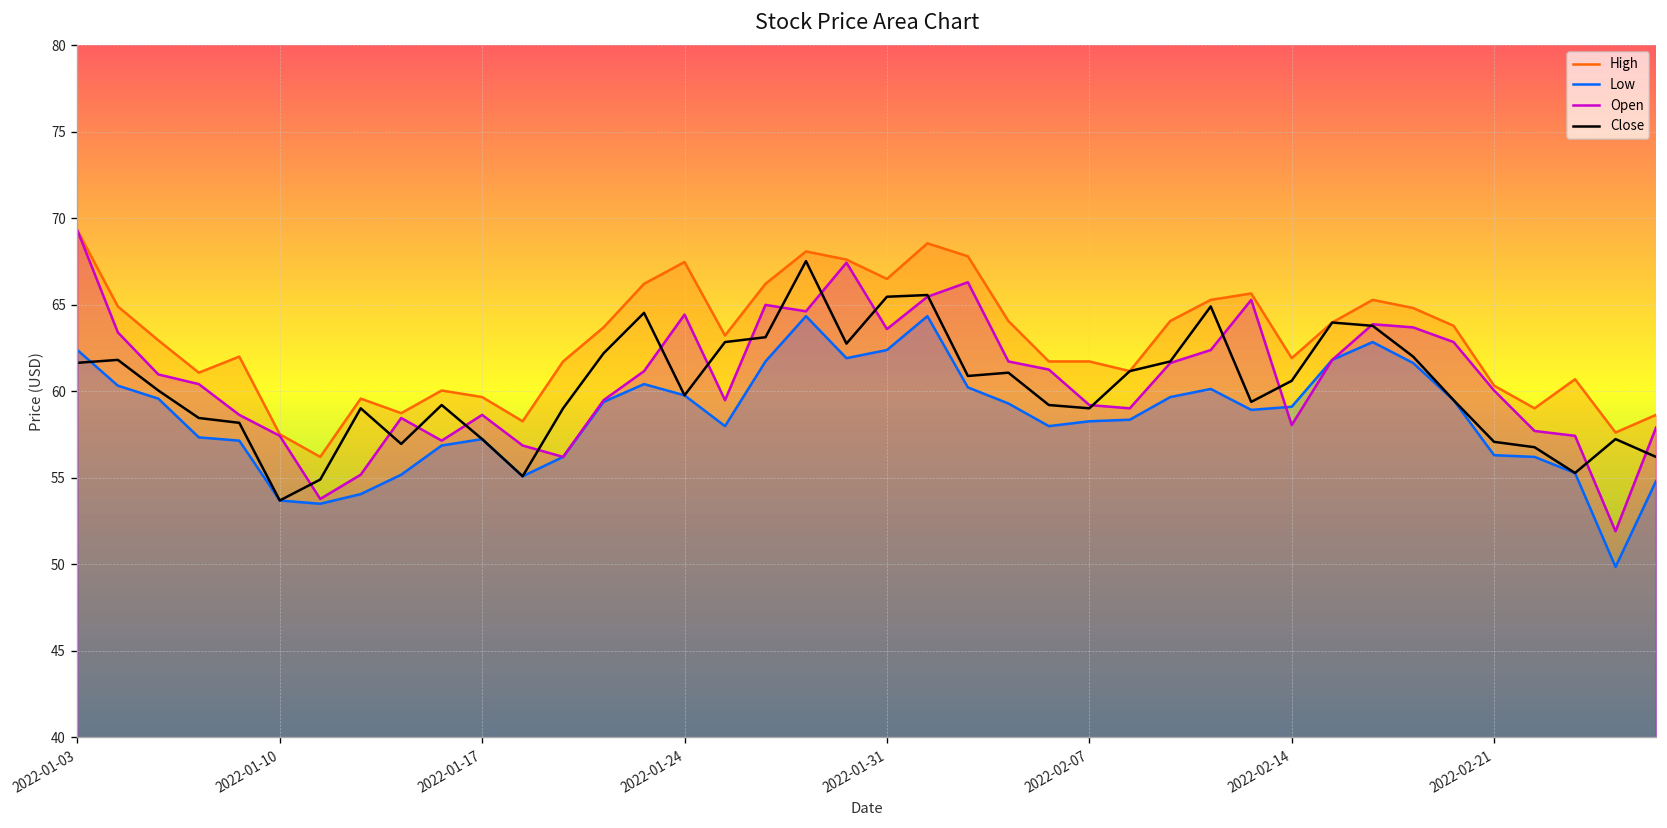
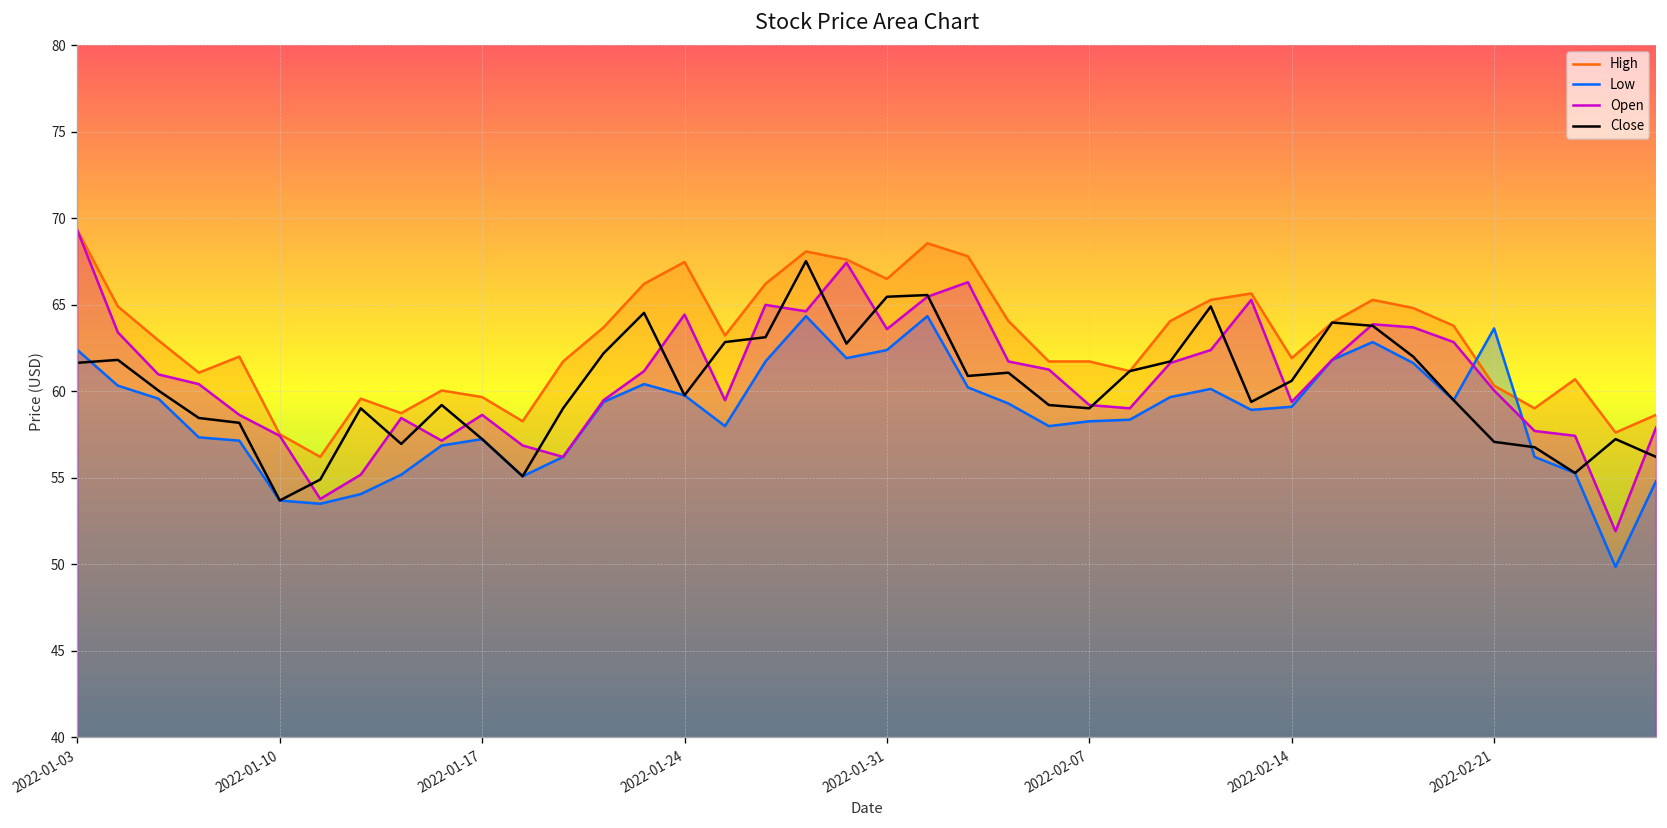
  {
    "High": {
      "2022-01-17": 59.7,
      "2022-01-24": 67.5,
      "2022-01-31": 66.5,
      "2022-02-07": 61.7,
      "2022-02-14": 61.9,
      "2022-02-21": 60.3
    },
    "Low": {
      "2022-01-03": 62.4,
      "2022-01-31": 62.4,
      "2022-02-07": 58.3,
      "2022-02-14": 59.1,
-     "2022-02-21": 56.3
+     "2022-02-21": 63.6
    },
    "Open": {
      "2022-01-17": 58.6,
      "2022-01-24": 64.4,
      "2022-01-31": 63.6,
      "2022-02-07": 59.2,
-     "2022-02-14": 58.1,
+     "2022-02-14": 59.4,
      "2022-02-21": 60.1
    },
    "Close": {
      "2022-01-03": 61.7,
      "2022-01-31": 65.5,
      "2022-02-07": 59.0,
      "2022-02-14": 60.6,
      "2022-02-21": 57.1
    }
  }
